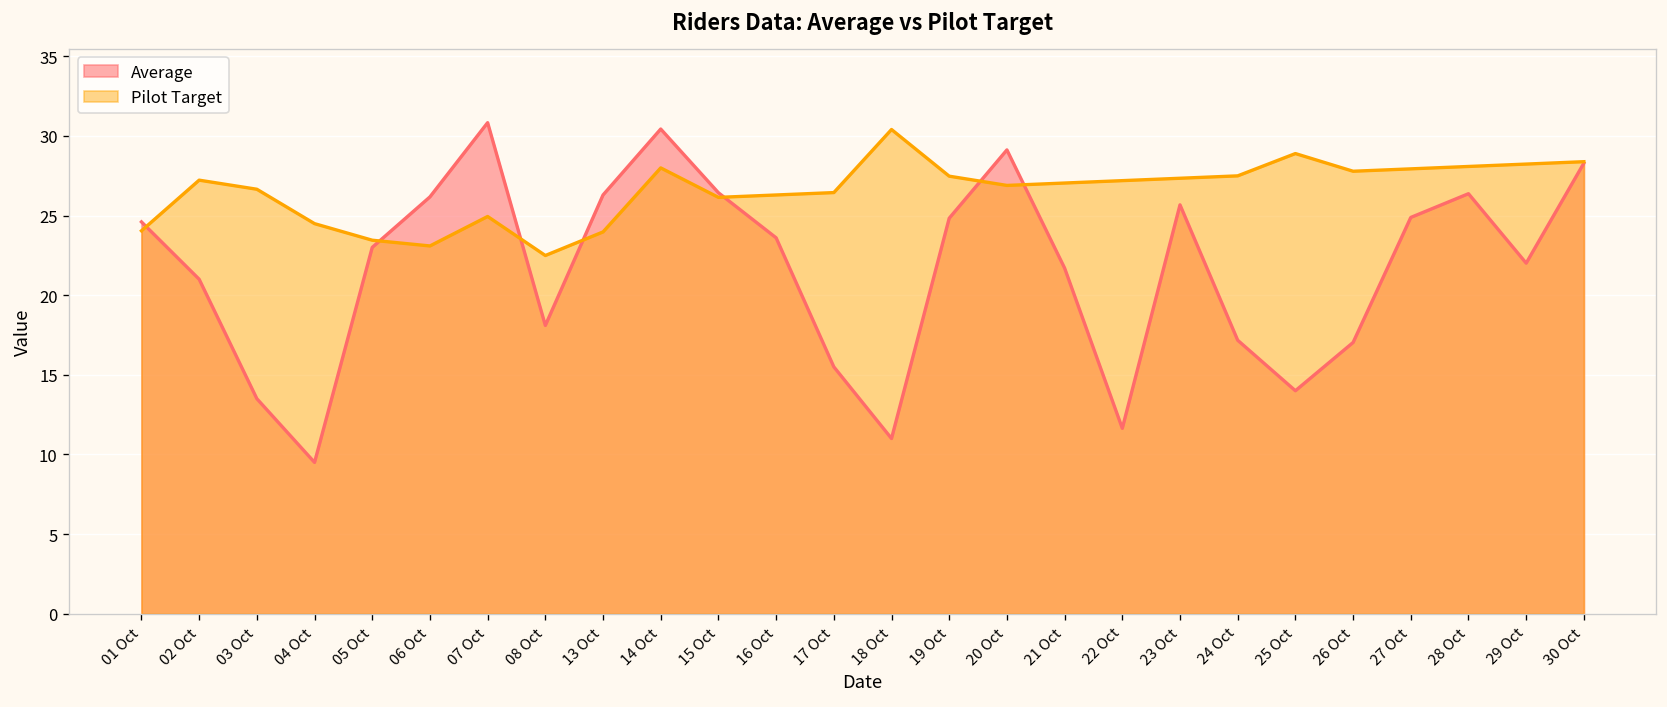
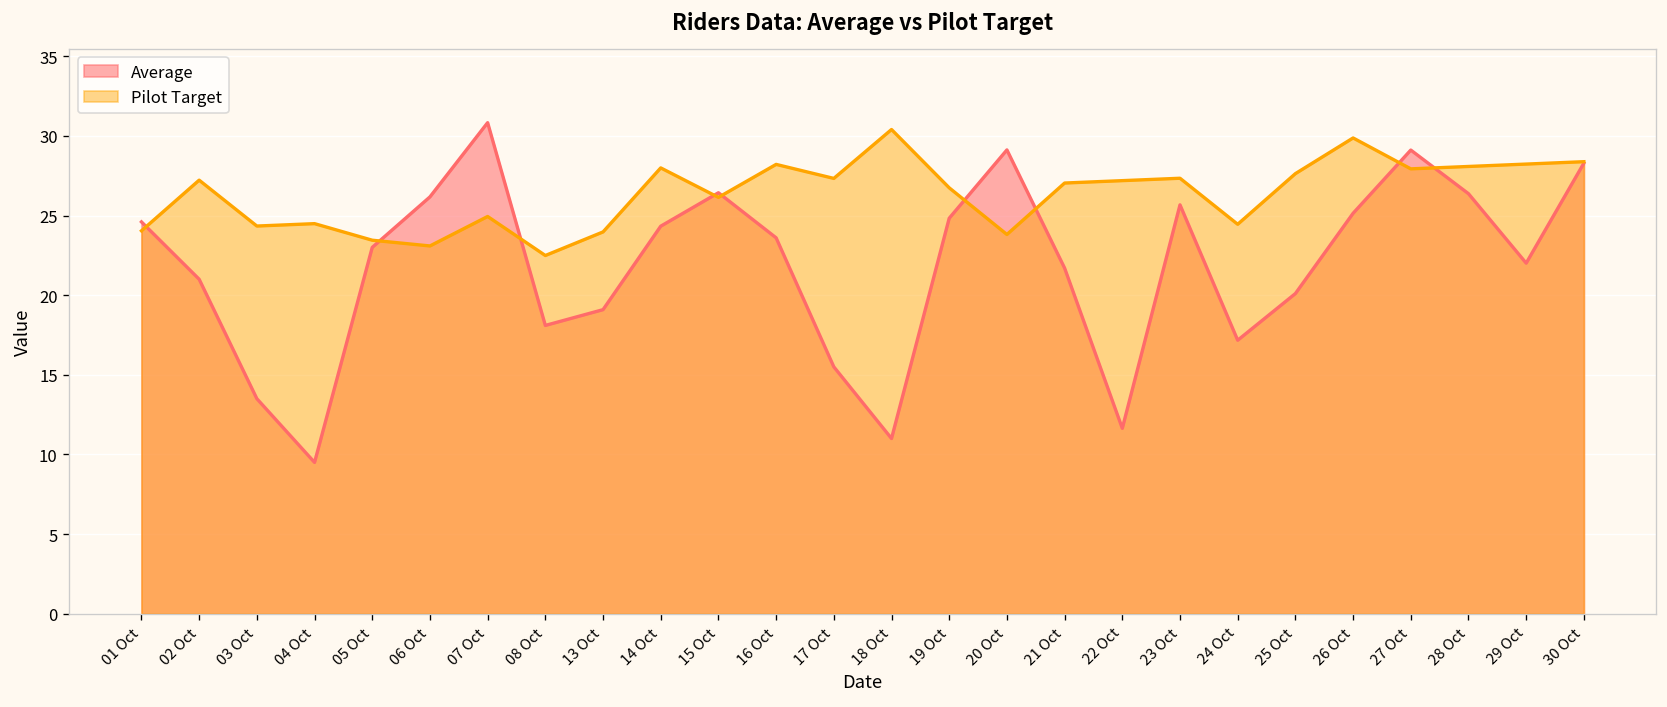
  {
    "Average": {
      "01 Oct": 24.6,
      "02 Oct": 21.0,
      "03 Oct": 13.5,
      "04 Oct": 9.5,
      "05 Oct": 23.0,
      "06 Oct": 26.2,
      "07 Oct": 30.8,
      "08 Oct": 18.1,
-     "13 Oct": 26.3,
-     "14 Oct": 30.4,
+     "13 Oct": 19.1,
+     "14 Oct": 24.3,
      "15 Oct": 26.4,
      "16 Oct": 23.6,
      "17 Oct": 15.5,
      "18 Oct": 11.0,
      "19 Oct": 24.8,
      "20 Oct": 29.1,
      "21 Oct": 21.7,
      "22 Oct": 11.6,
      "23 Oct": 25.7,
      "24 Oct": 17.2,
-     "25 Oct": 14.0,
-     "26 Oct": 17.0,
-     "27 Oct": 24.9,
+     "25 Oct": 20.1,
+     "26 Oct": 25.1,
+     "27 Oct": 29.1,
      "28 Oct": 26.4,
      "29 Oct": 22.0
    },
    "Pilot Target": {
      "01 Oct": 24.0,
      "02 Oct": 27.2,
-     "03 Oct": 26.7,
+     "03 Oct": 24.3,
      "04 Oct": 24.5,
      "05 Oct": 23.5,
      "06 Oct": 23.1,
      "07 Oct": 24.9,
      "08 Oct": 22.5,
      "13 Oct": 24.0,
      "14 Oct": 28.0,
      "15 Oct": 26.1,
-     "16 Oct": 26.3,
-     "17 Oct": 26.4,
+     "16 Oct": 28.2,
+     "17 Oct": 27.3,
      "18 Oct": 30.4,
-     "19 Oct": 27.5,
-     "20 Oct": 26.9,
+     "19 Oct": 26.7,
+     "20 Oct": 23.8,
      "21 Oct": 27.0,
      "22 Oct": 27.2,
      "23 Oct": 27.3,
-     "24 Oct": 27.5,
-     "25 Oct": 28.9,
-     "26 Oct": 27.8,
+     "24 Oct": 24.5,
+     "25 Oct": 27.6,
+     "26 Oct": 29.9,
      "27 Oct": 27.9,
      "28 Oct": 28.1,
      "29 Oct": 28.2
    }
  }
